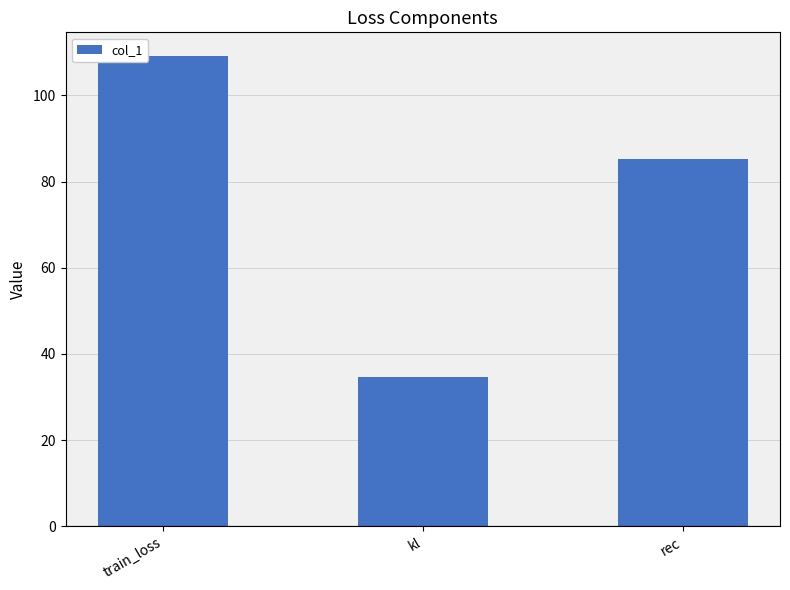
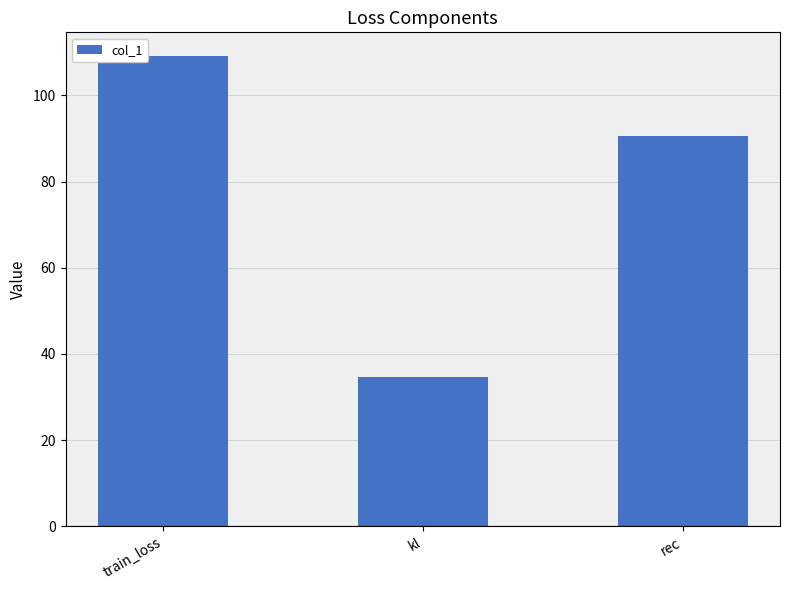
  {
    "train_loss": 109,
    "kl": 35,
-   "rec": 85
+   "rec": 90
  }
